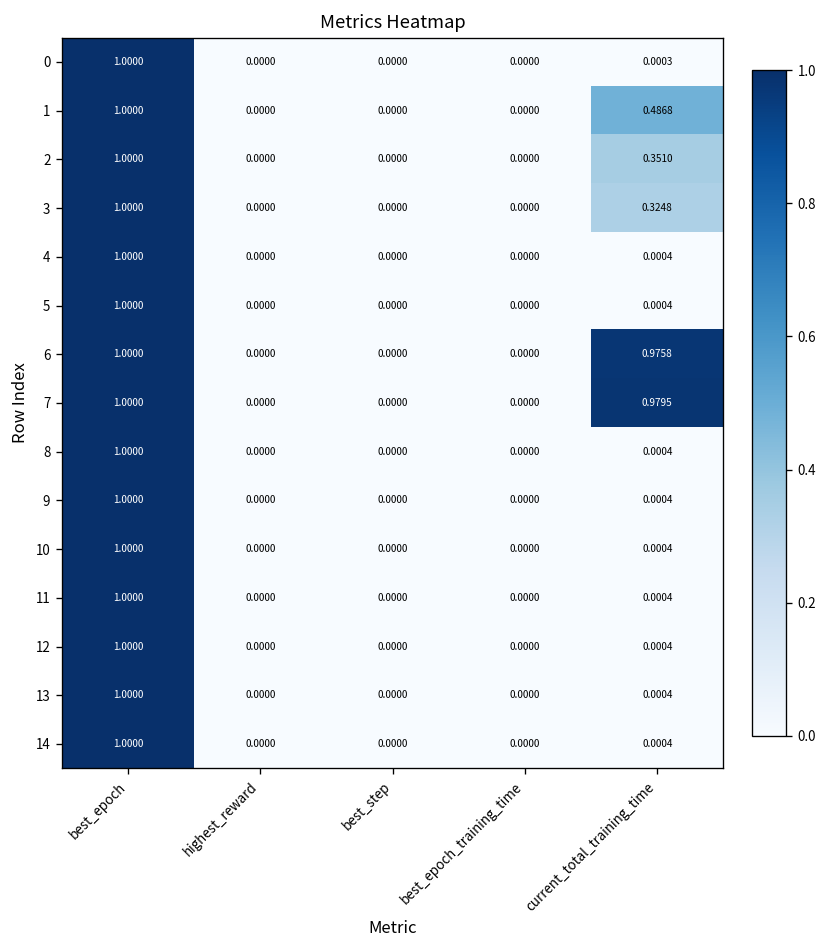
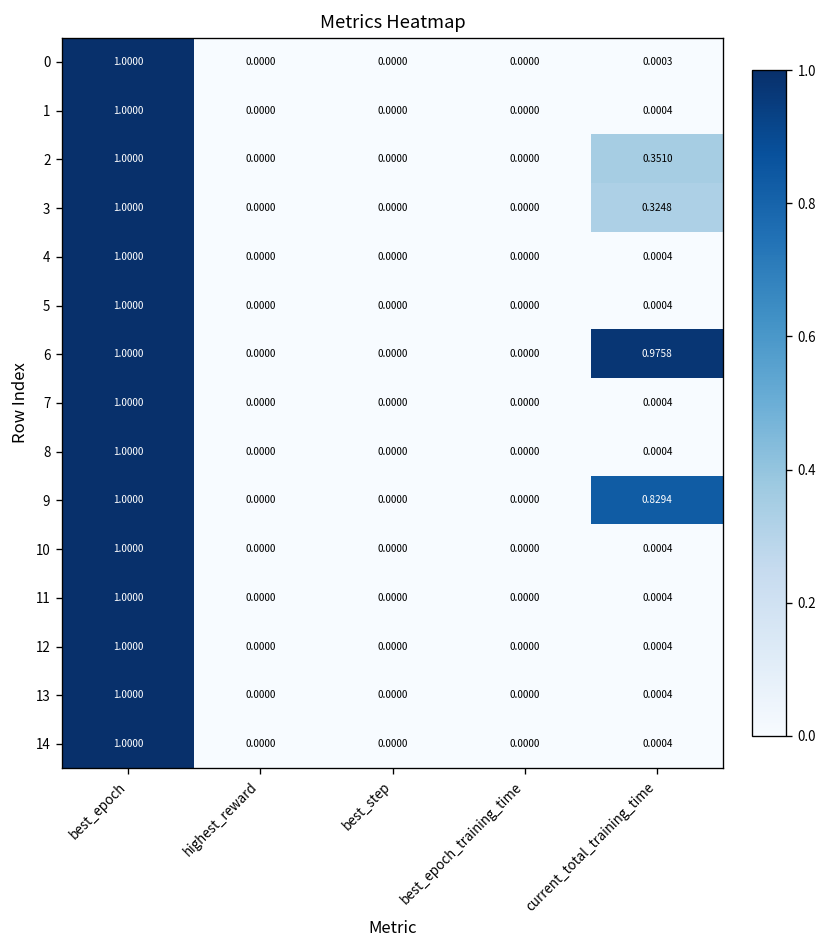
  {
    "0": {
      "best_epoch": 1.0000,
      "highest_reward": 0.0000,
      "best_step": 0.0000,
      "best_epoch_training_time": 0.0000,
      "current_total_training_time": 0.0003
    },
    "1": {
      "best_epoch": 1.0000,
      "highest_reward": 0.0000,
      "best_step": 0.0000,
      "best_epoch_training_time": 0.0000,
-     "current_total_training_time": 0.4868
+     "current_total_training_time": 0.0004
    },
    "2": {
      "best_epoch": 1.0000,
      "highest_reward": 0.0000,
      "best_step": 0.0000,
      "best_epoch_training_time": 0.0000,
      "current_total_training_time": 0.3510
    },
    "3": {
      "best_epoch": 1.0000,
      "highest_reward": 0.0000,
      "best_step": 0.0000,
      "best_epoch_training_time": 0.0000,
      "current_total_training_time": 0.3248
    },
    "4": {
      "best_epoch": 1.0000,
      "highest_reward": 0.0000,
      "best_step": 0.0000,
      "best_epoch_training_time": 0.0000,
      "current_total_training_time": 0.0004
    },
    "5": {
      "best_epoch": 1.0000,
      "highest_reward": 0.0000,
      "best_step": 0.0000,
      "best_epoch_training_time": 0.0000,
      "current_total_training_time": 0.0004
    },
    "6": {
      "best_epoch": 1.0000,
      "highest_reward": 0.0000,
      "best_step": 0.0000,
      "best_epoch_training_time": 0.0000,
      "current_total_training_time": 0.9758
    },
    "7": {
      "best_epoch": 1.0000,
      "highest_reward": 0.0000,
      "best_step": 0.0000,
      "best_epoch_training_time": 0.0000,
-     "current_total_training_time": 0.9795
+     "current_total_training_time": 0.0004
    },
    "8": {
      "best_epoch": 1.0000,
      "highest_reward": 0.0000,
      "best_step": 0.0000,
      "best_epoch_training_time": 0.0000,
      "current_total_training_time": 0.0004
    },
    "9": {
      "best_epoch": 1.0000,
      "highest_reward": 0.0000,
      "best_step": 0.0000,
      "best_epoch_training_time": 0.0000,
-     "current_total_training_time": 0.0004
+     "current_total_training_time": 0.8294
    },
    "10": {
      "best_epoch": 1.0000,
      "highest_reward": 0.0000,
      "best_step": 0.0000,
      "best_epoch_training_time": 0.0000,
      "current_total_training_time": 0.0004
    },
    "11": {
      "best_epoch": 1.0000,
      "highest_reward": 0.0000,
      "best_step": 0.0000,
      "best_epoch_training_time": 0.0000,
      "current_total_training_time": 0.0004
    },
    "12": {
      "best_epoch": 1.0000,
      "highest_reward": 0.0000,
      "best_step": 0.0000,
      "best_epoch_training_time": 0.0000,
      "current_total_training_time": 0.0004
    },
    "13": {
      "best_epoch": 1.0000,
      "highest_reward": 0.0000,
      "best_step": 0.0000,
      "best_epoch_training_time": 0.0000,
      "current_total_training_time": 0.0004
    },
    "14": {
      "best_epoch": 1.0000,
      "highest_reward": 0.0000,
      "best_step": 0.0000,
      "best_epoch_training_time": 0.0000,
      "current_total_training_time": 0.0004
    }
  }
